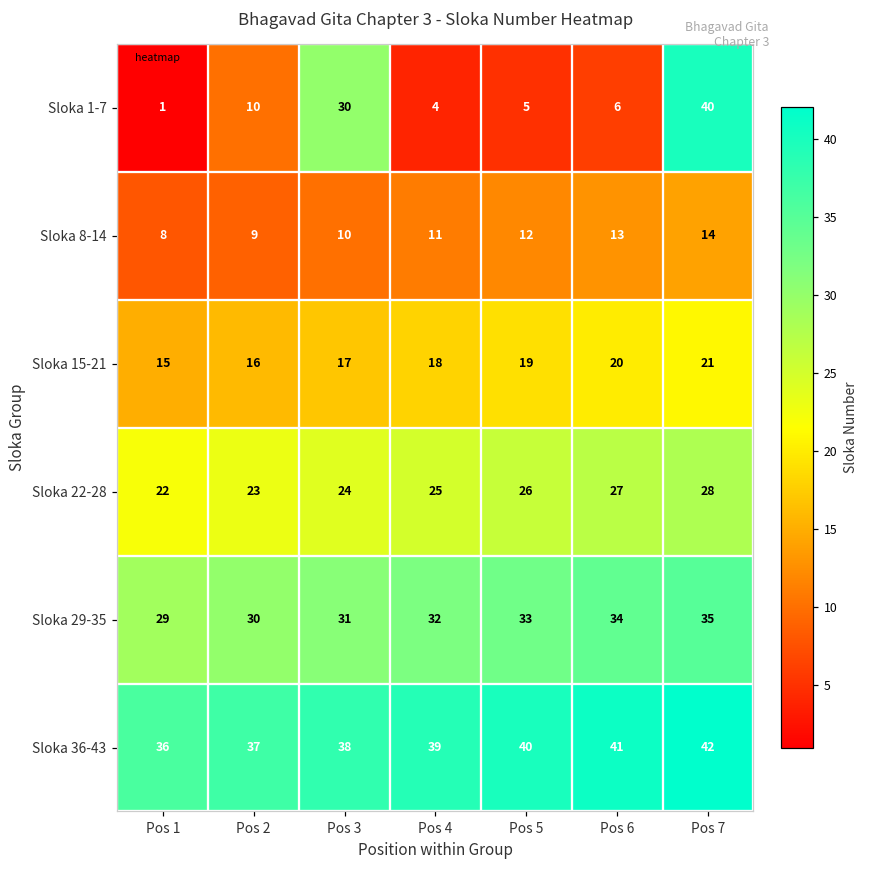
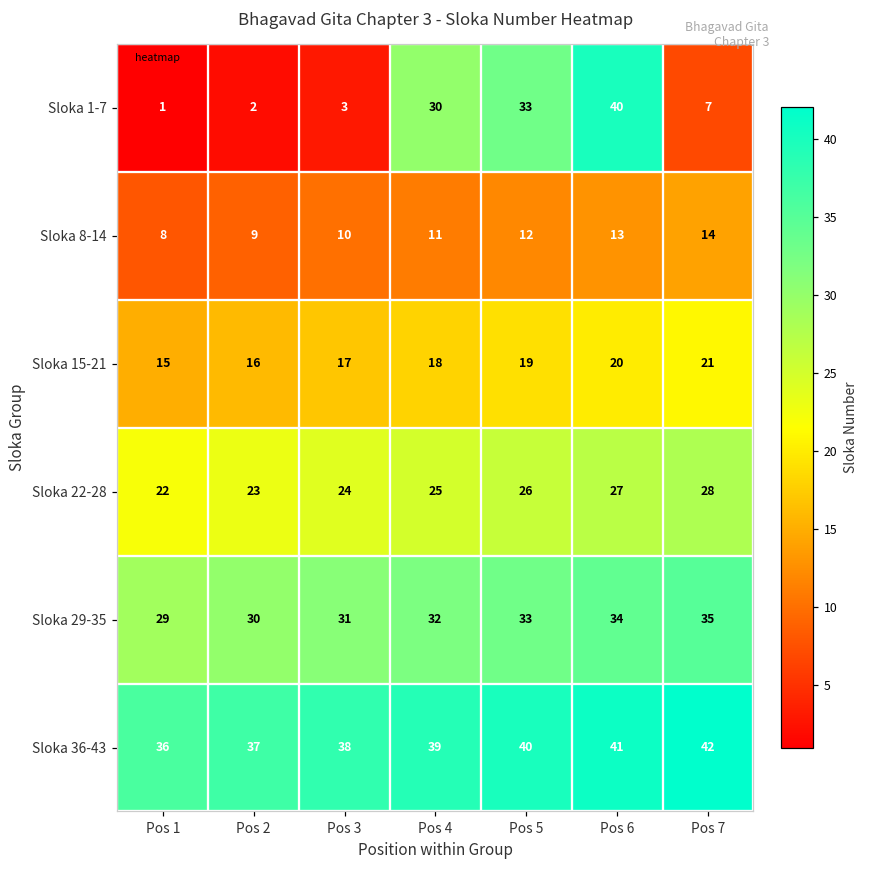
  {
    "Sloka 1-7": {
      "Pos 1": 1,
-     "Pos 2": 10,
-     "Pos 3": 30,
-     "Pos 4": 4,
-     "Pos 5": 5,
-     "Pos 6": 6,
-     "Pos 7": 40
+     "Pos 2": 2,
+     "Pos 3": 3,
+     "Pos 4": 30,
+     "Pos 5": 33,
+     "Pos 6": 40,
+     "Pos 7": 7
    },
    "Sloka 8-14": {
      "Pos 1": 8,
      "Pos 2": 9,
      "Pos 3": 10,
      "Pos 4": 11,
      "Pos 5": 12,
      "Pos 6": 13,
      "Pos 7": 14
    },
    "Sloka 15-21": {
      "Pos 1": 15,
      "Pos 2": 16,
      "Pos 3": 17,
      "Pos 4": 18,
      "Pos 5": 19,
      "Pos 6": 20,
      "Pos 7": 21
    },
    "Sloka 22-28": {
      "Pos 1": 22,
      "Pos 2": 23,
      "Pos 3": 24,
      "Pos 4": 25,
      "Pos 5": 26,
      "Pos 6": 27,
      "Pos 7": 28
    },
    "Sloka 29-35": {
      "Pos 1": 29,
      "Pos 2": 30,
      "Pos 3": 31,
      "Pos 4": 32,
      "Pos 5": 33,
      "Pos 6": 34,
      "Pos 7": 35
    },
    "Sloka 36-43": {
      "Pos 1": 36,
      "Pos 2": 37,
      "Pos 3": 38,
      "Pos 4": 39,
      "Pos 5": 40,
      "Pos 6": 41,
      "Pos 7": 42
    }
  }
